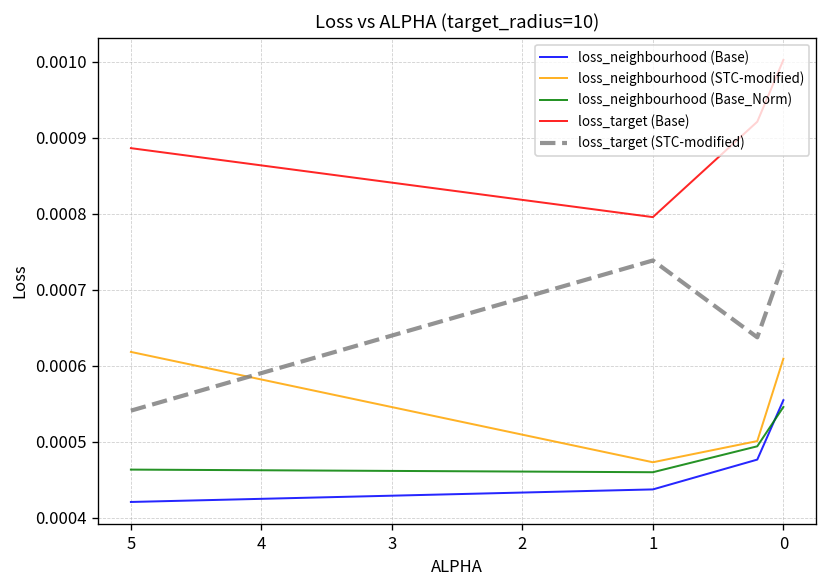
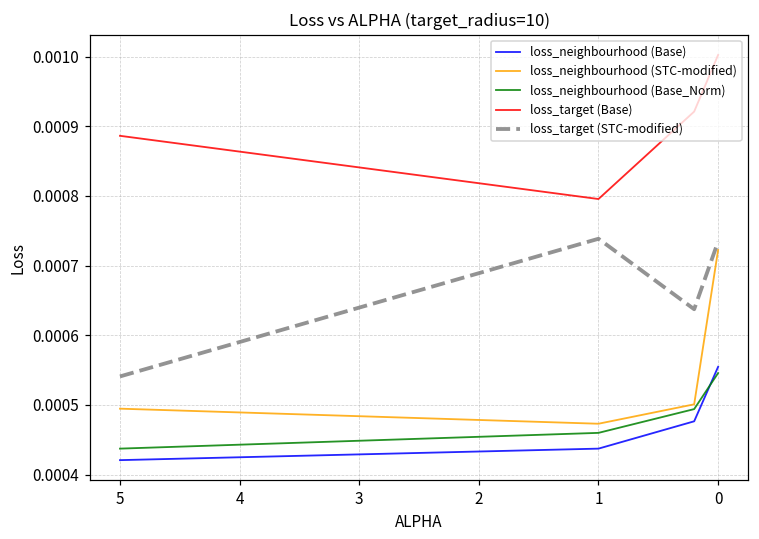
  {
    "loss_neighbourhood (Base)": {
      "5": 0.00042,
      "1": 0.00044,
      "0": 0.00055
    },
    "loss_neighbourhood (STC-modified)": {
-     "5": 0.00062,
+     "5": 0.00049,
      "1": 0.00047,
-     "0": 0.00061
+     "0": 0.00072
    },
    "loss_neighbourhood (Base_Norm)": {
-     "5": 0.00046,
+     "5": 0.00044,
      "1": 0.00046,
      "0": 0.00055
    },
    "loss_target (Base)": {
      "5": 0.00089,
      "1": 0.00080
    },
    "loss_target (STC-modified)": {
      "5": 0.00054,
      "1": 0.00074,
      "0": 0.00073
    }
  }
